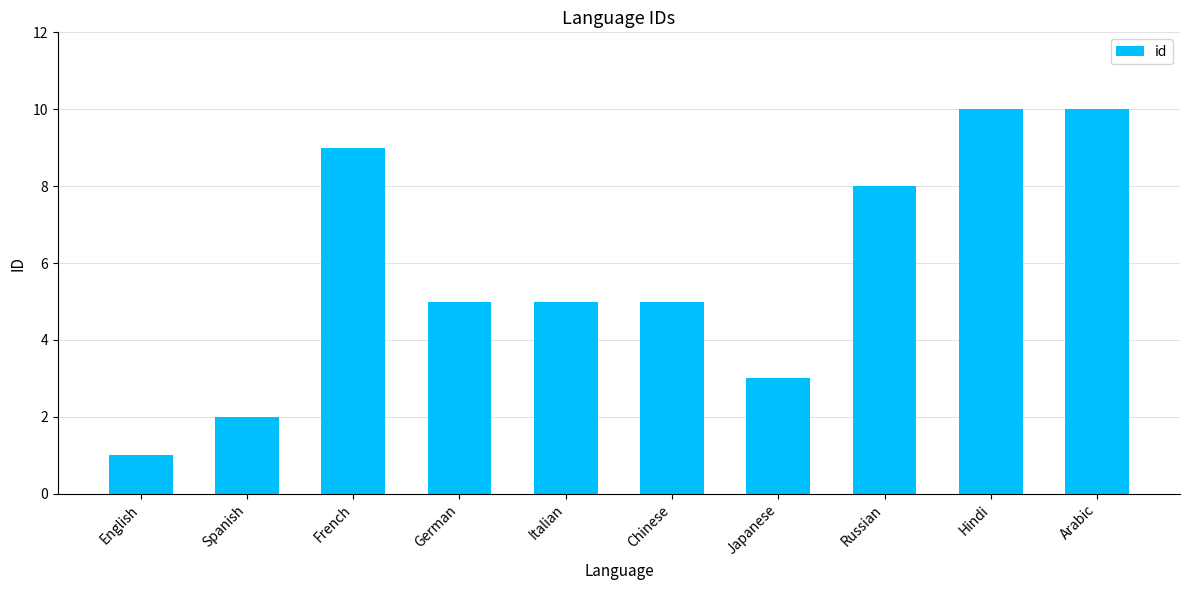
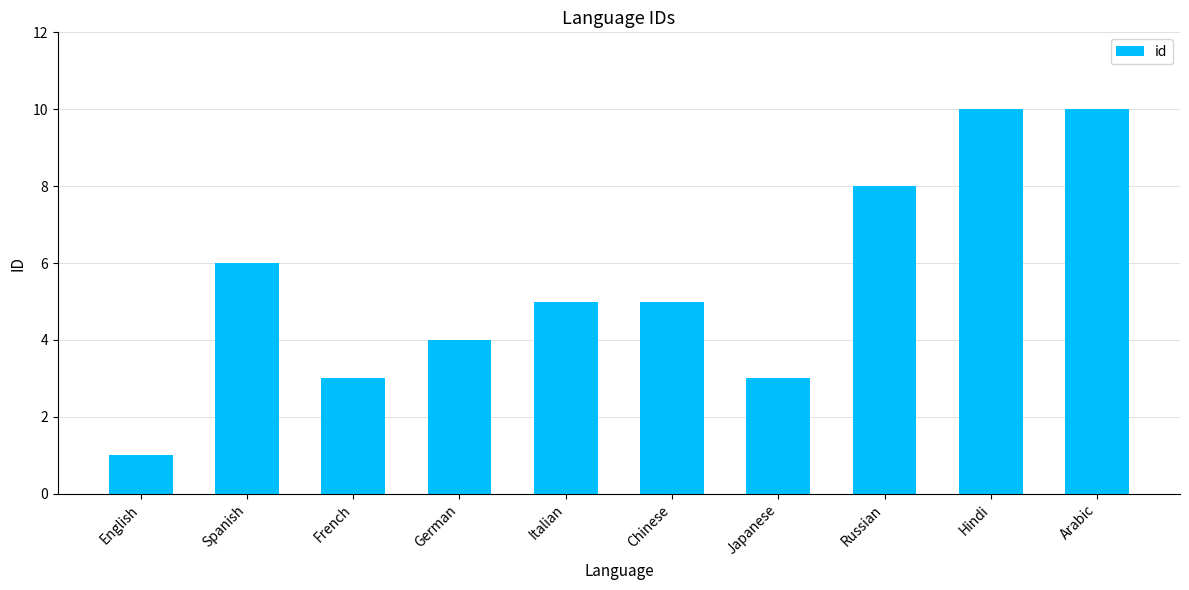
  {
    "English": 1,
-   "Spanish": 2,
-   "French": 9,
-   "German": 5,
+   "Spanish": 6,
+   "French": 3,
+   "German": 4,
    "Italian": 5,
    "Chinese": 5,
    "Japanese": 3,
    "Russian": 8,
    "Hindi": 10,
    "Arabic": 10
  }
